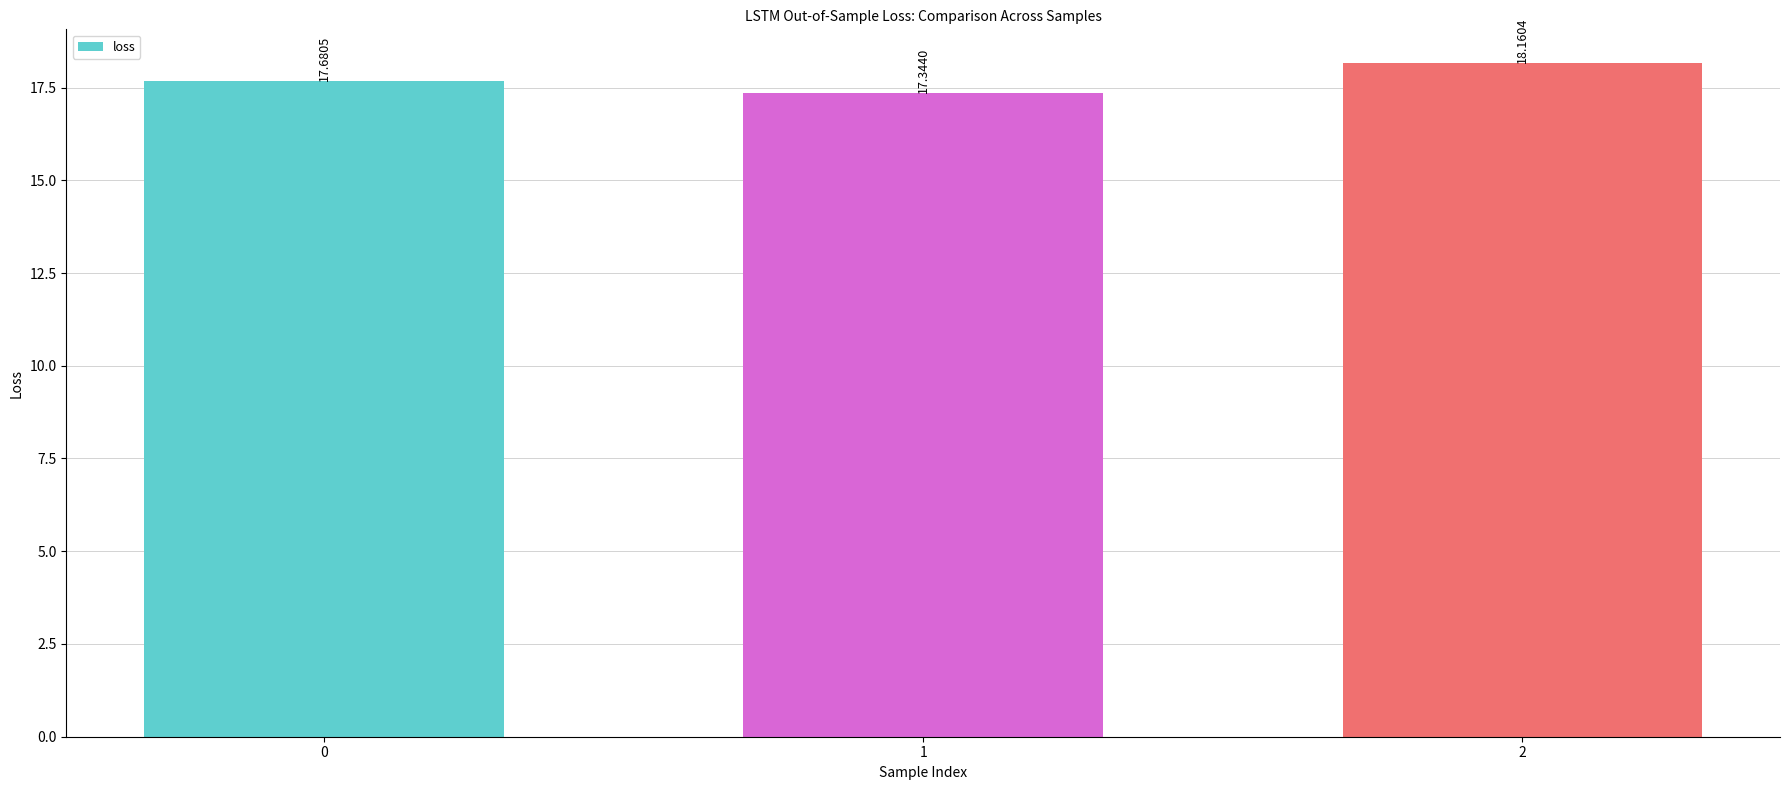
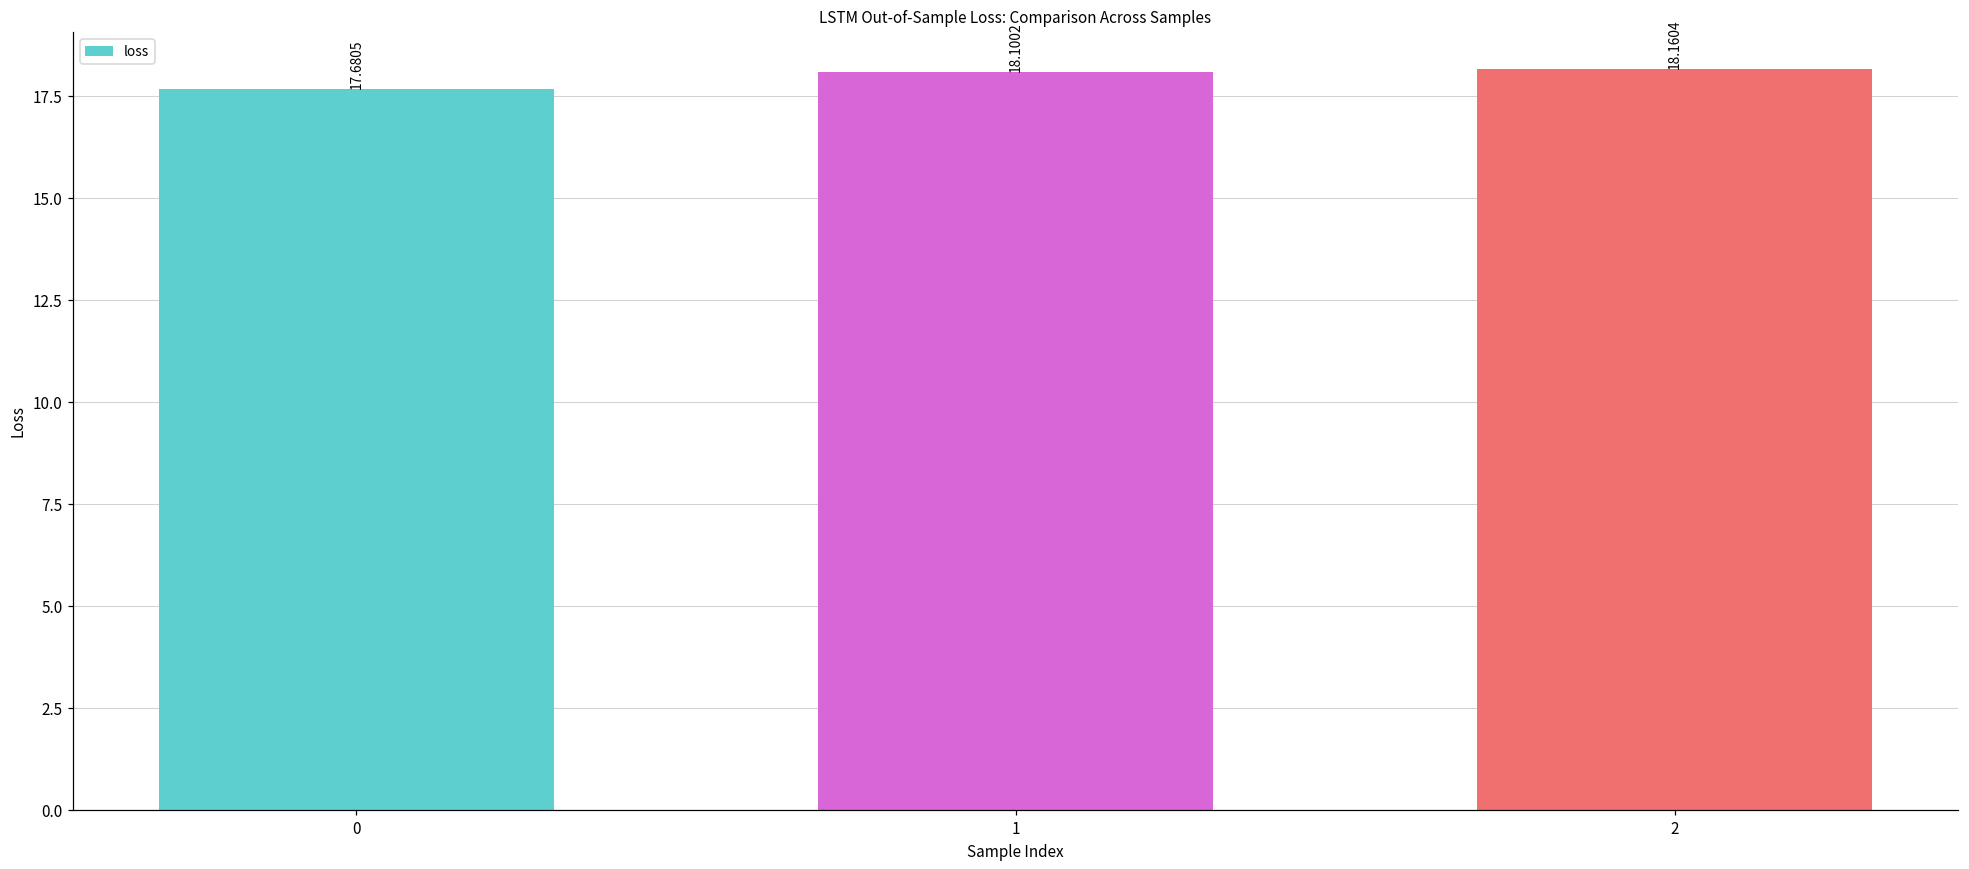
  {
    "0": 17.6805,
-   "1": 17.3440,
+   "1": 18.1002,
    "2": 18.1604
  }
